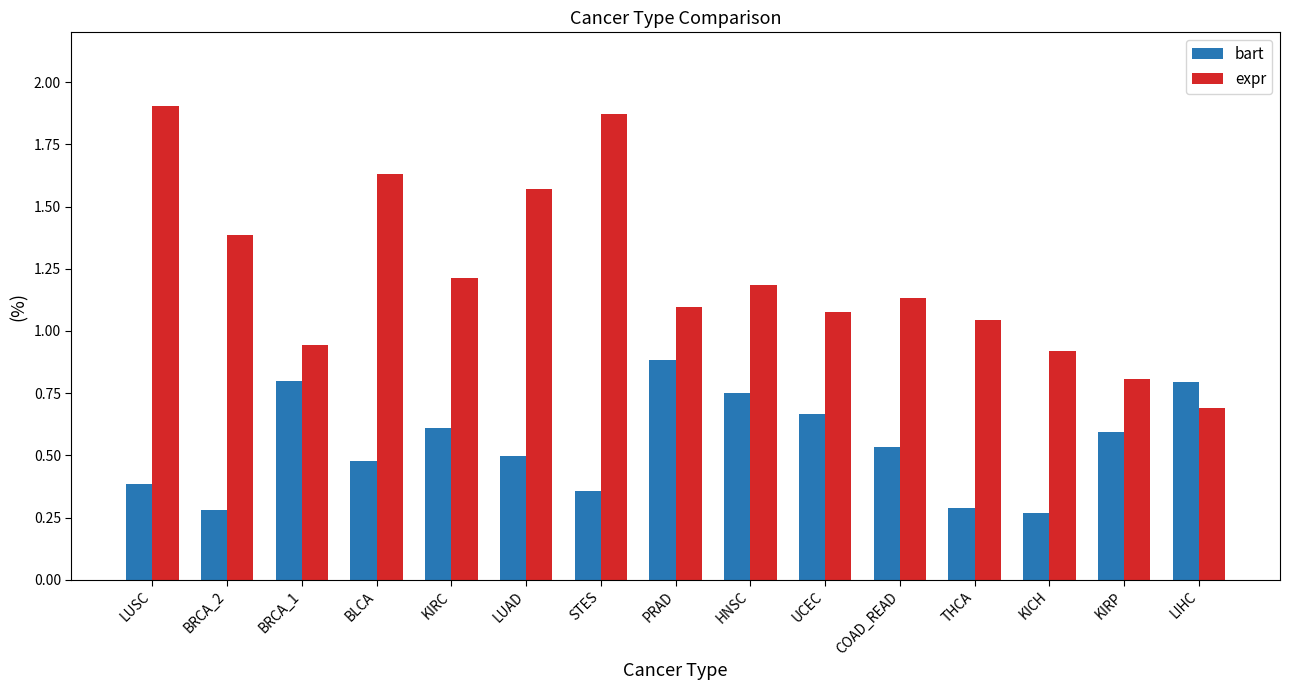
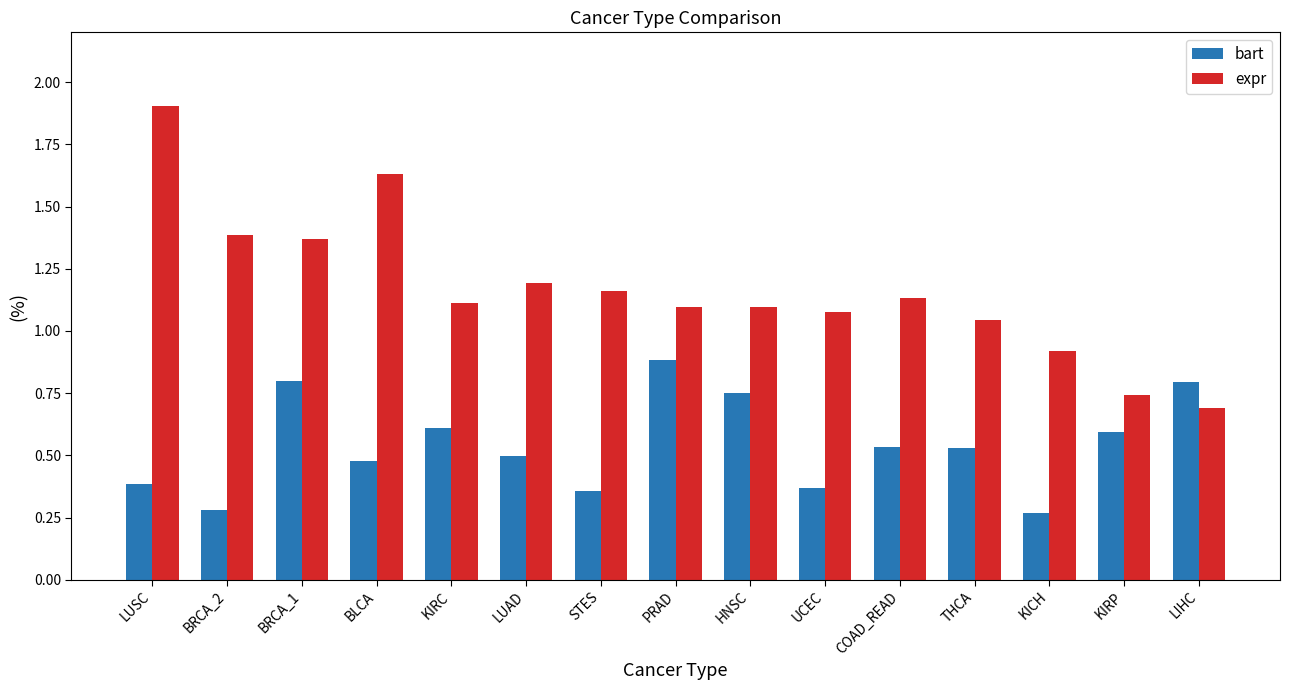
  {
    "bart": {
      "LUSC": 0.39,
      "BRCA_2": 0.28,
      "BRCA_1": 0.80,
      "BLCA": 0.48,
      "KIRC": 0.61,
      "LUAD": 0.50,
      "STES": 0.36,
      "PRAD": 0.88,
      "HNSC": 0.75,
-     "UCEC": 0.67,
+     "UCEC": 0.37,
      "COAD_READ": 0.53,
-     "THCA": 0.29,
+     "THCA": 0.53,
      "KICH": 0.27,
      "KIRP": 0.59,
      "LIHC": 0.79
    },
    "expr": {
      "LUSC": 1.90,
      "BRCA_2": 1.38,
-     "BRCA_1": 0.94,
+     "BRCA_1": 1.37,
      "BLCA": 1.63,
-     "KIRC": 1.21,
-     "LUAD": 1.57,
-     "STES": 1.87,
+     "KIRC": 1.11,
+     "LUAD": 1.19,
+     "STES": 1.16,
      "PRAD": 1.10,
-     "HNSC": 1.18,
+     "HNSC": 1.10,
      "UCEC": 1.08,
      "COAD_READ": 1.13,
      "THCA": 1.04,
      "KICH": 0.92,
-     "KIRP": 0.81,
+     "KIRP": 0.74,
      "LIHC": 0.69
    }
  }
